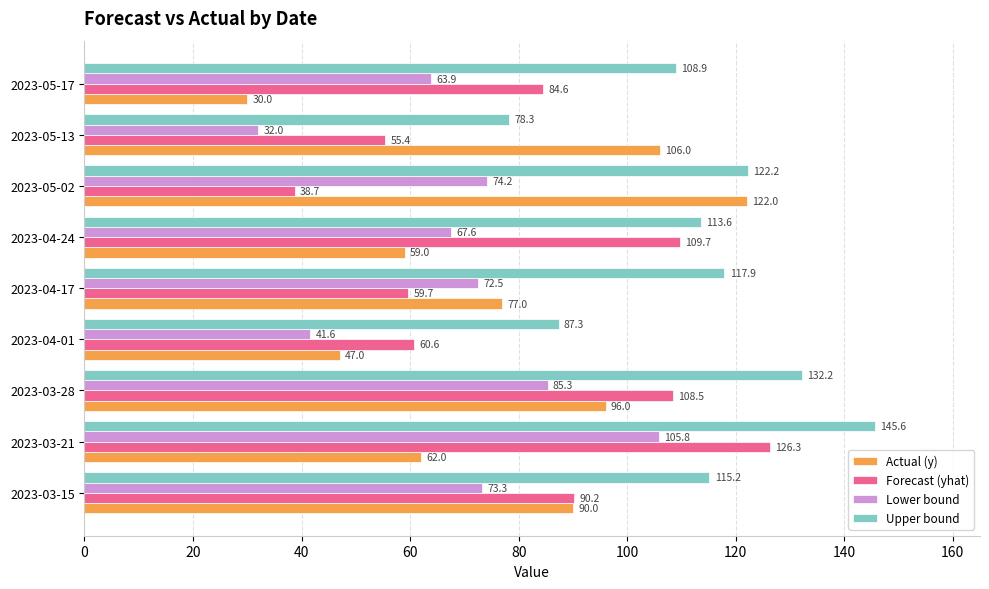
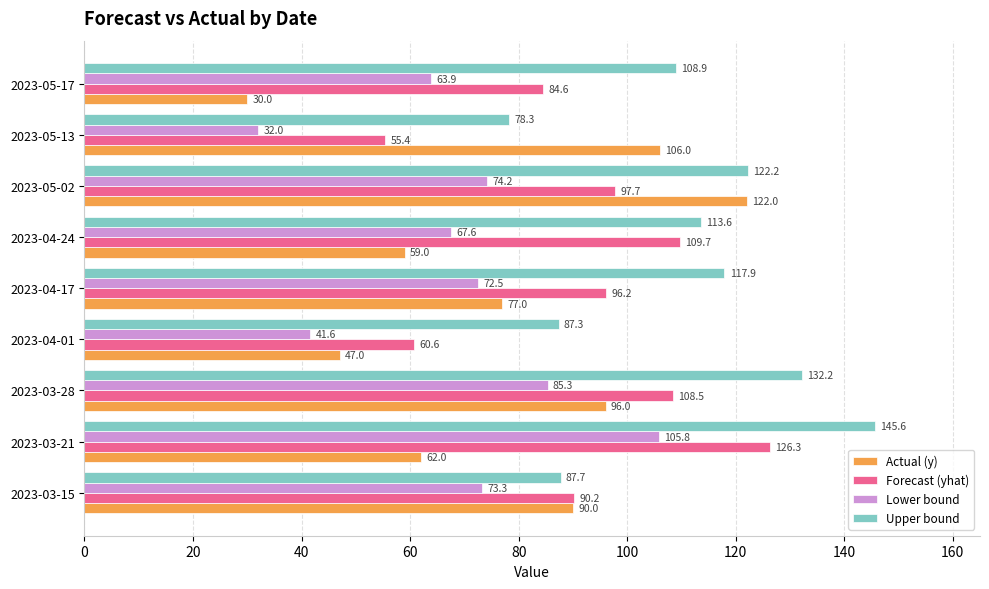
  {
    "Actual (y)": {
      "2023-05-17": 30.0,
      "2023-05-13": 106.0,
      "2023-05-02": 122.0,
      "2023-04-24": 59.0,
      "2023-04-17": 77.0,
      "2023-04-01": 47.0,
      "2023-03-28": 96.0,
      "2023-03-21": 62.0,
      "2023-03-15": 90.0
    },
    "Forecast (yhat)": {
      "2023-05-17": 84.6,
      "2023-05-13": 55.4,
-     "2023-05-02": 38.7,
+     "2023-05-02": 97.7,
      "2023-04-24": 109.7,
-     "2023-04-17": 59.7,
+     "2023-04-17": 96.2,
      "2023-04-01": 60.6,
      "2023-03-28": 108.5,
      "2023-03-21": 126.3,
      "2023-03-15": 90.2
    },
    "Lower bound": {
      "2023-05-17": 63.9,
      "2023-05-13": 32.0,
      "2023-05-02": 74.2,
      "2023-04-24": 67.6,
      "2023-04-17": 72.5,
      "2023-04-01": 41.6,
      "2023-03-28": 85.3,
      "2023-03-21": 105.8,
      "2023-03-15": 73.3
    },
    "Upper bound": {
      "2023-05-17": 108.9,
      "2023-05-13": 78.3,
      "2023-05-02": 122.2,
      "2023-04-24": 113.6,
      "2023-04-17": 117.9,
      "2023-04-01": 87.3,
      "2023-03-28": 132.2,
      "2023-03-21": 145.6,
-     "2023-03-15": 115.2
+     "2023-03-15": 87.7
    }
  }
